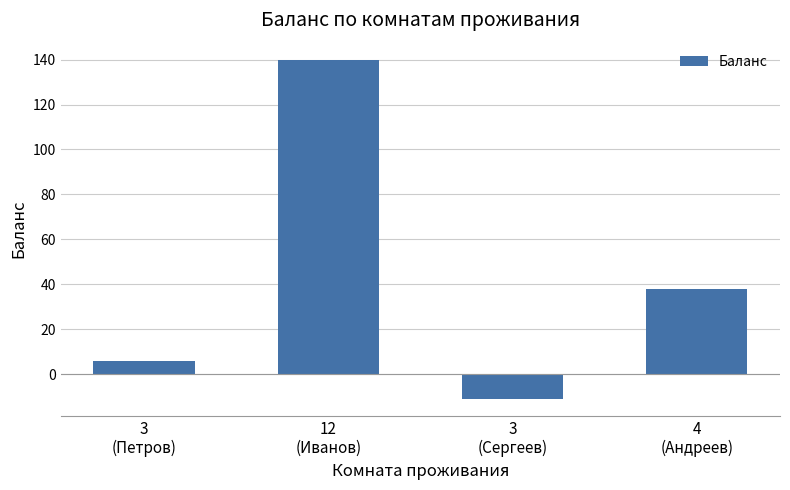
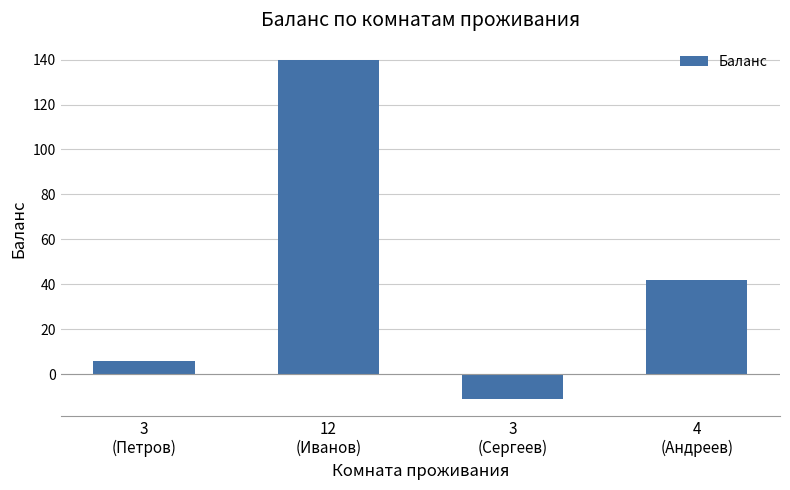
  {
    "3 (Петров)": 6,
    "12 (Иванов)": 140,
    "3 (Сергеев)": -11,
-   "4 (Андреев)": 38
+   "4 (Андреев)": 42
  }
